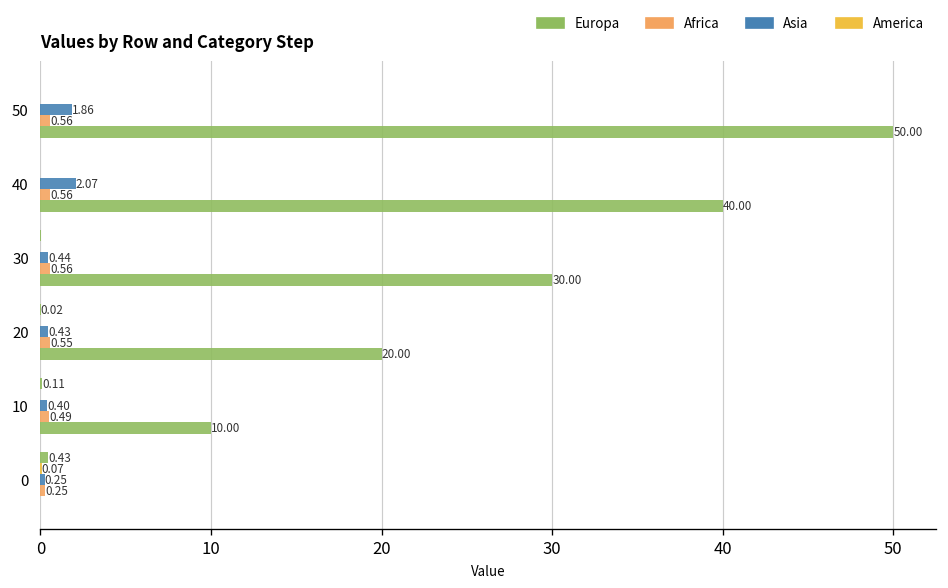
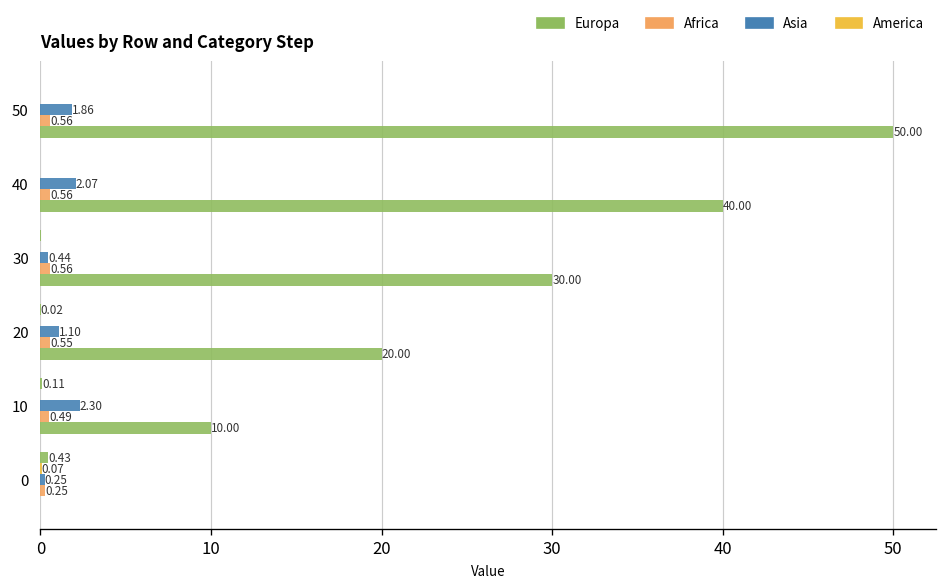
  {
    "Asia": {
      "50": 1.86,
      "40": 2.07,
      "30": 0.44,
-     "20": 0.43,
-     "10": 0.40,
+     "20": 1.10,
+     "10": 2.30,
      "0": 0.25
    }
  }
